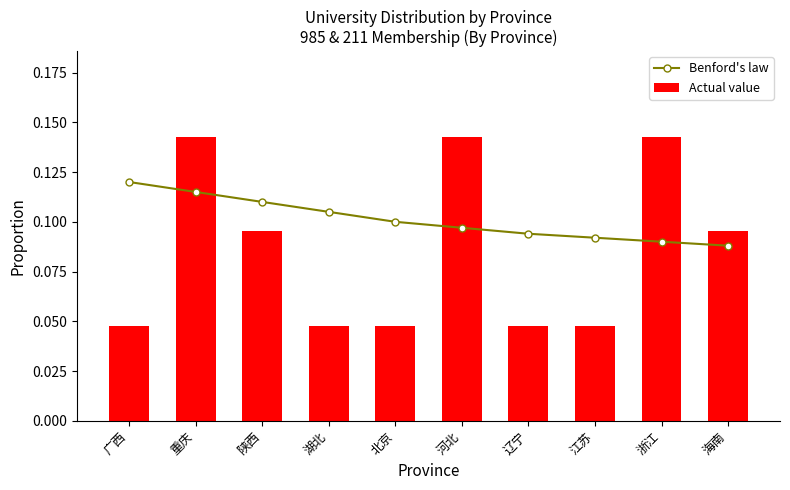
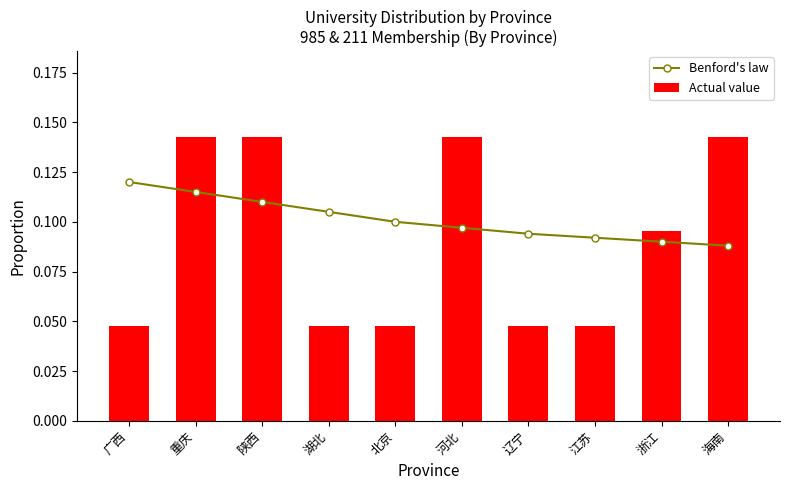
  {
    "Benford's law": {
      "广西": 0.120,
      "重庆": 0.115,
      "陕西": 0.110,
      "湖北": 0.105,
      "北京": 0.100,
      "河北": 0.097,
      "辽宁": 0.094,
      "江苏": 0.092,
      "浙江": 0.090,
      "海南": 0.088
    },
    "Actual value": {
      "广西": 0.048,
      "重庆": 0.143,
-     "陕西": 0.095,
+     "陕西": 0.143,
      "湖北": 0.048,
      "北京": 0.048,
      "河北": 0.143,
      "辽宁": 0.048,
      "江苏": 0.048,
-     "浙江": 0.143,
-     "海南": 0.095
+     "浙江": 0.095,
+     "海南": 0.143
    }
  }
